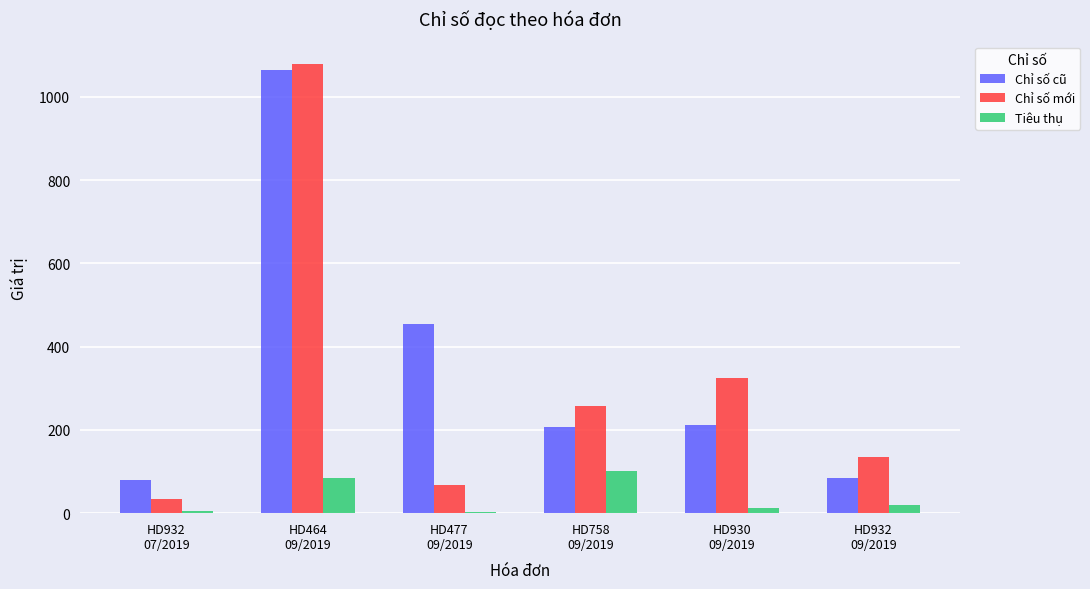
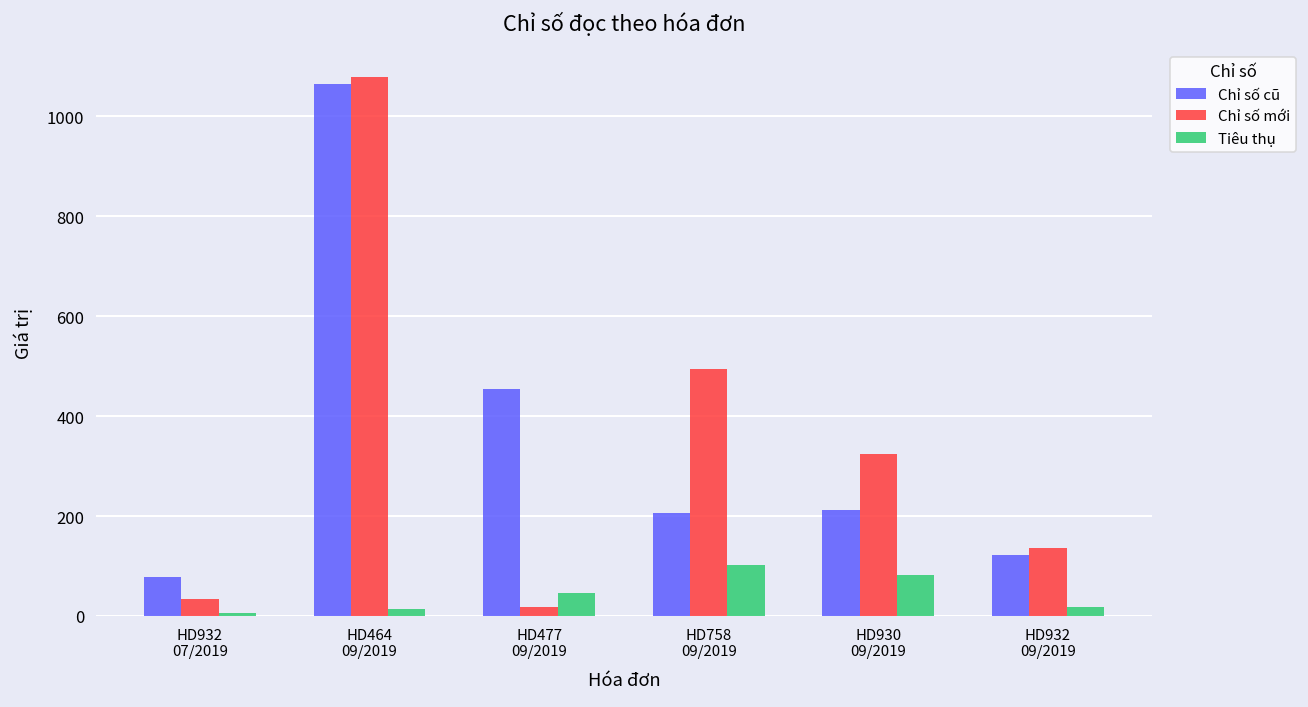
  {
    "Chỉ số cũ": {
      "HD932 07/2019": 80,
      "HD464 09/2019": 1070,
      "HD477 09/2019": 450,
      "HD758 09/2019": 210,
      "HD930 09/2019": 210,
-     "HD932 09/2019": 90
+     "HD932 09/2019": 120
    },
    "Chỉ số mới": {
      "HD932 07/2019": 40,
      "HD464 09/2019": 1080,
-     "HD477 09/2019": 70,
-     "HD758 09/2019": 260,
+     "HD477 09/2019": 20,
+     "HD758 09/2019": 500,
      "HD930 09/2019": 320,
      "HD932 09/2019": 140
    },
    "Tiêu thụ": {
-     "HD464 09/2019": 80,
-     "HD477 09/2019": 0,
+     "HD464 09/2019": 10,
+     "HD477 09/2019": 50,
      "HD758 09/2019": 100,
-     "HD930 09/2019": 10,
+     "HD930 09/2019": 80,
      "HD932 09/2019": 20
    }
  }
